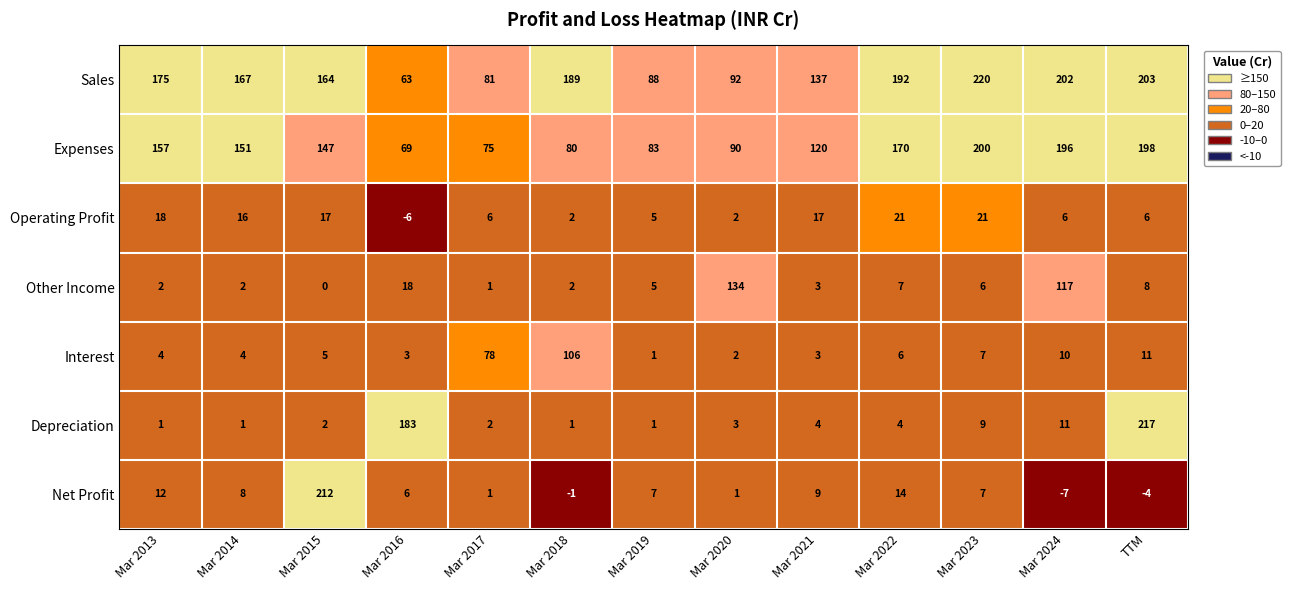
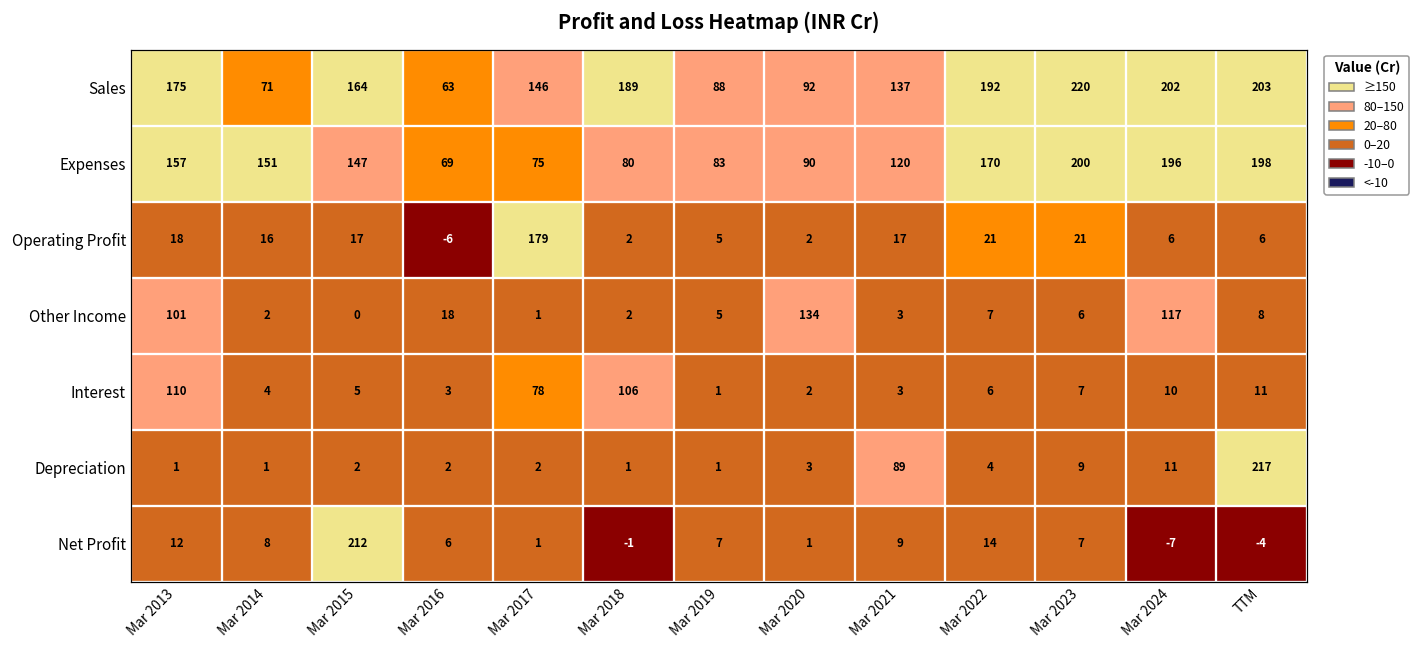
  {
    "Sales": {
      "Mar 2013": 175,
-     "Mar 2014": 167,
+     "Mar 2014": 71,
      "Mar 2015": 164,
      "Mar 2016": 63,
-     "Mar 2017": 81,
+     "Mar 2017": 146,
      "Mar 2018": 189,
      "Mar 2019": 88,
      "Mar 2020": 92,
      "Mar 2021": 137,
      "Mar 2022": 192,
      "Mar 2023": 220,
      "Mar 2024": 202,
      "TTM": 203
    },
    "Expenses": {
      "Mar 2013": 157,
      "Mar 2014": 151,
      "Mar 2015": 147,
      "Mar 2016": 69,
      "Mar 2017": 75,
      "Mar 2018": 80,
      "Mar 2019": 83,
      "Mar 2020": 90,
      "Mar 2021": 120,
      "Mar 2022": 170,
      "Mar 2023": 200,
      "Mar 2024": 196,
      "TTM": 198
    },
    "Operating Profit": {
      "Mar 2013": 18,
      "Mar 2014": 16,
      "Mar 2015": 17,
      "Mar 2016": -6,
-     "Mar 2017": 6,
+     "Mar 2017": 179,
      "Mar 2018": 2,
      "Mar 2019": 5,
      "Mar 2020": 2,
      "Mar 2021": 17,
      "Mar 2022": 21,
      "Mar 2023": 21,
      "Mar 2024": 6,
      "TTM": 6
    },
    "Other Income": {
-     "Mar 2013": 2,
+     "Mar 2013": 101,
      "Mar 2014": 2,
      "Mar 2015": 0,
      "Mar 2016": 18,
      "Mar 2017": 1,
      "Mar 2018": 2,
      "Mar 2019": 5,
      "Mar 2020": 134,
      "Mar 2021": 3,
      "Mar 2022": 7,
      "Mar 2023": 6,
      "Mar 2024": 117,
      "TTM": 8
    },
    "Interest": {
-     "Mar 2013": 4,
+     "Mar 2013": 110,
      "Mar 2014": 4,
      "Mar 2015": 5,
      "Mar 2016": 3,
      "Mar 2017": 78,
      "Mar 2018": 106,
      "Mar 2019": 1,
      "Mar 2020": 2,
      "Mar 2021": 3,
      "Mar 2022": 6,
      "Mar 2023": 7,
      "Mar 2024": 10,
      "TTM": 11
    },
    "Depreciation": {
      "Mar 2013": 1,
      "Mar 2014": 1,
      "Mar 2015": 2,
-     "Mar 2016": 183,
+     "Mar 2016": 2,
      "Mar 2017": 2,
      "Mar 2018": 1,
      "Mar 2019": 1,
      "Mar 2020": 3,
-     "Mar 2021": 4,
+     "Mar 2021": 89,
      "Mar 2022": 4,
      "Mar 2023": 9,
      "Mar 2024": 11,
      "TTM": 217
    },
    "Net Profit": {
      "Mar 2013": 12,
      "Mar 2014": 8,
      "Mar 2015": 212,
      "Mar 2016": 6,
      "Mar 2017": 1,
      "Mar 2018": -1,
      "Mar 2019": 7,
      "Mar 2020": 1,
      "Mar 2021": 9,
      "Mar 2022": 14,
      "Mar 2023": 7,
      "Mar 2024": -7,
      "TTM": -4
    }
  }
